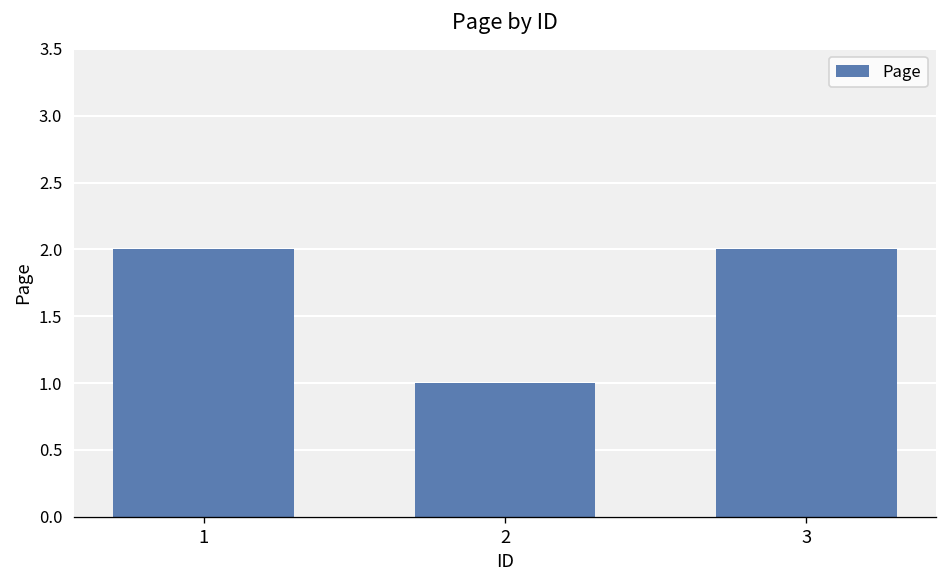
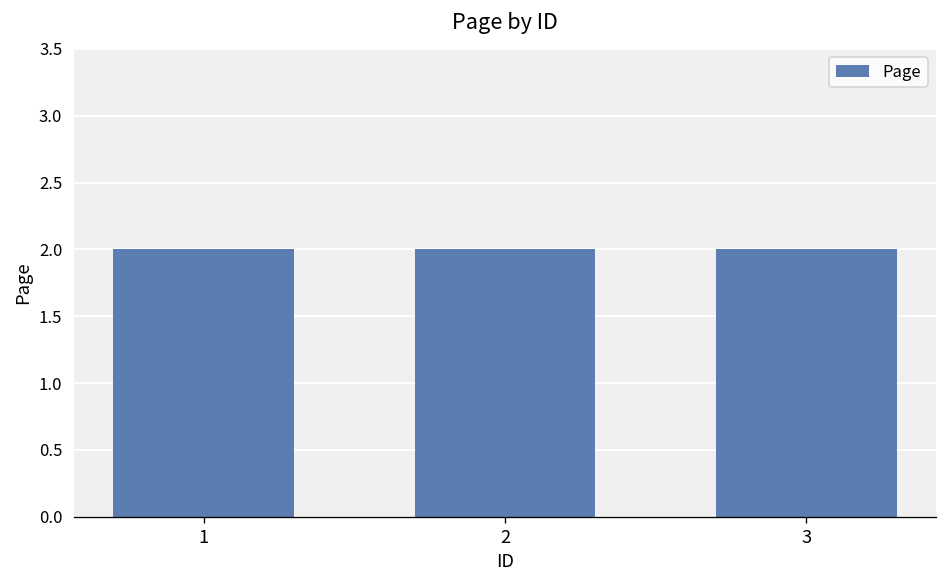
  {
    "1": 2,
-   "2": 1,
+   "2": 2,
    "3": 2
  }
